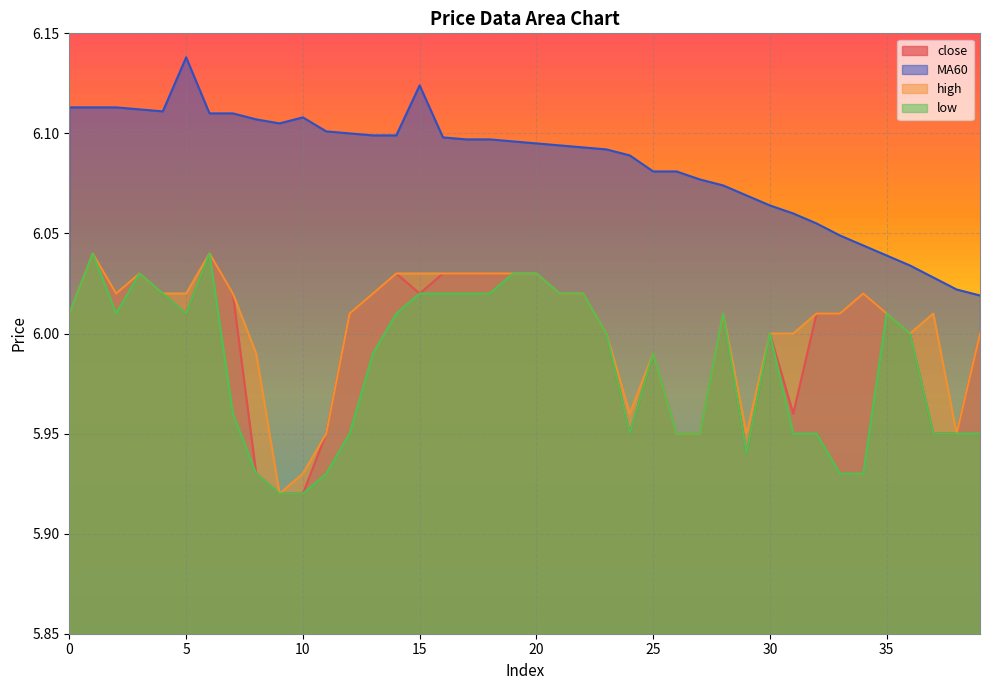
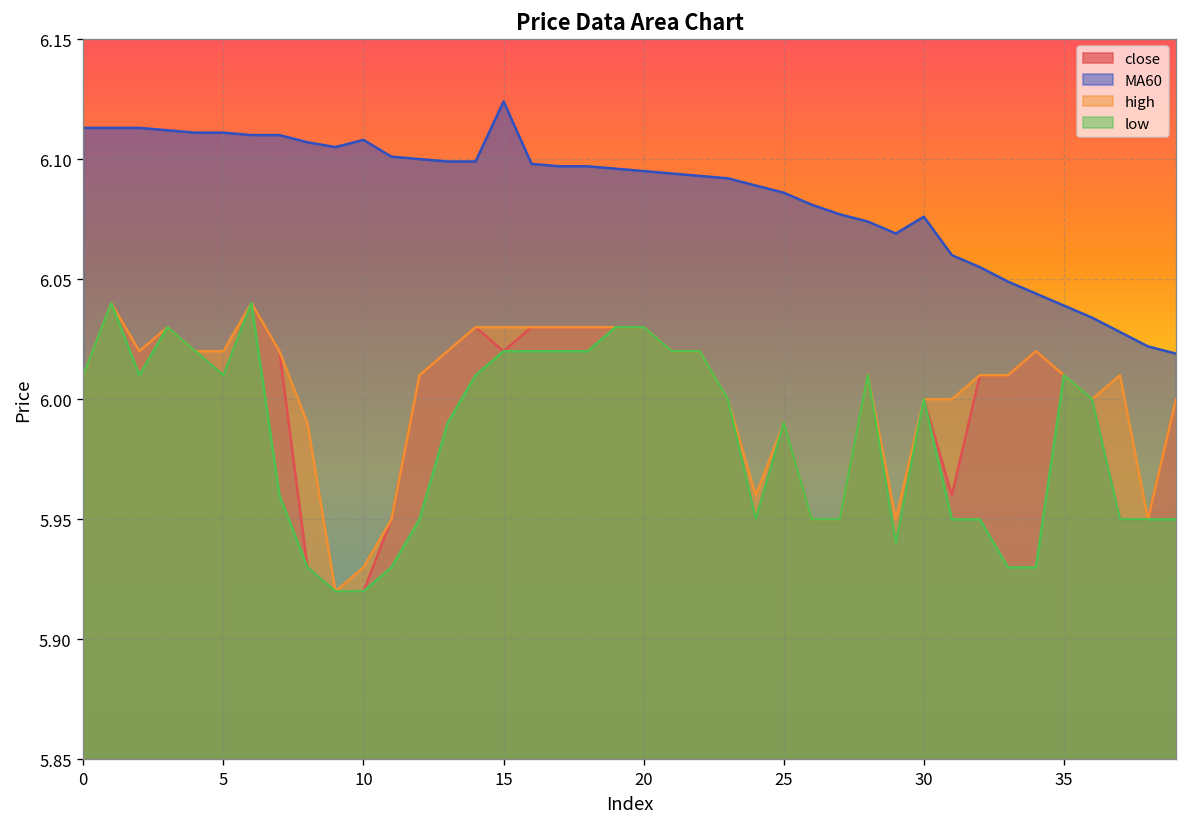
  {
    "MA60": {
-     "5": 6.138,
+     "5": 6.111,
      "10": 6.108,
      "15": 6.124,
      "20": 6.095,
-     "25": 6.081,
-     "30": 6.064,
+     "25": 6.086,
+     "30": 6.076,
      "35": 6.039
    }
  }
